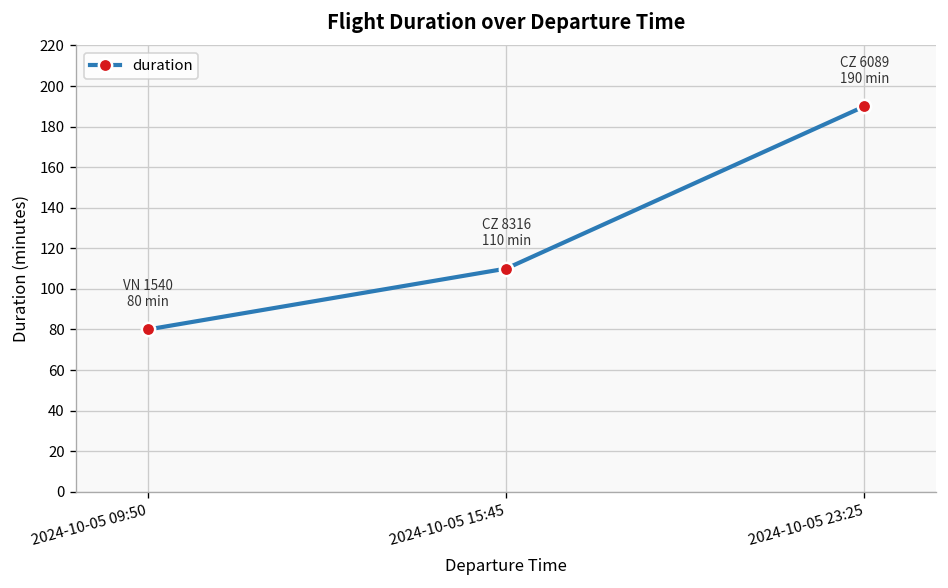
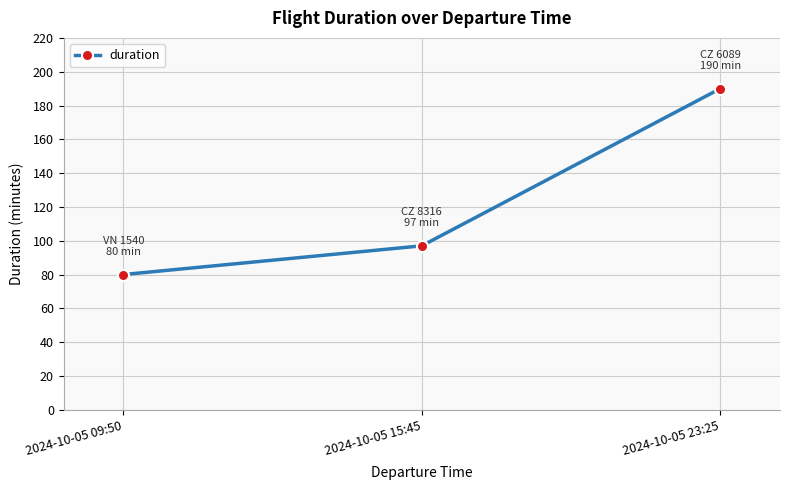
  {
    "2024-10-05 09:50": 80,
-   "2024-10-05 15:45": 110,
+   "2024-10-05 15:45": 97,
    "2024-10-05 23:25": 190
  }
